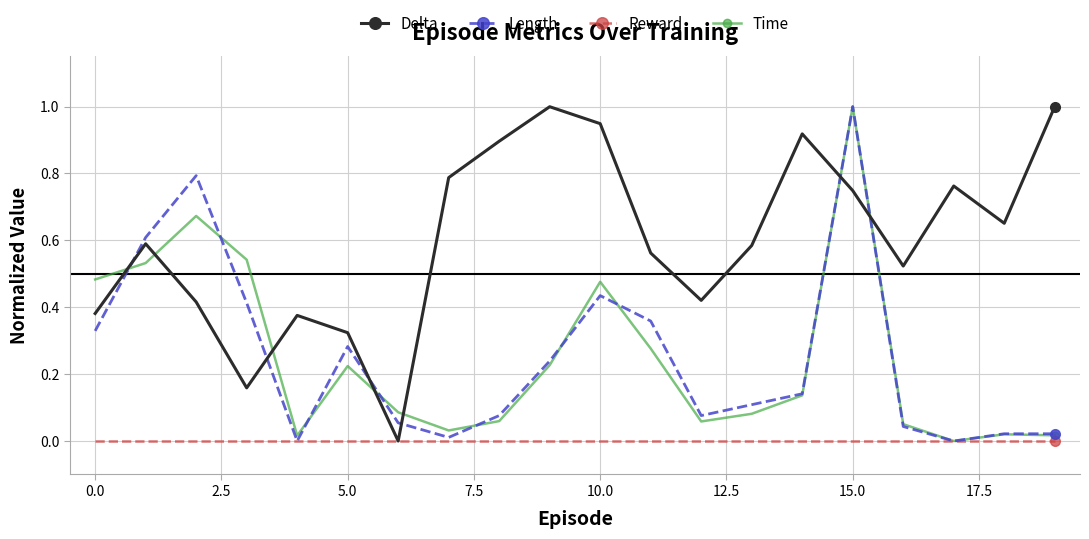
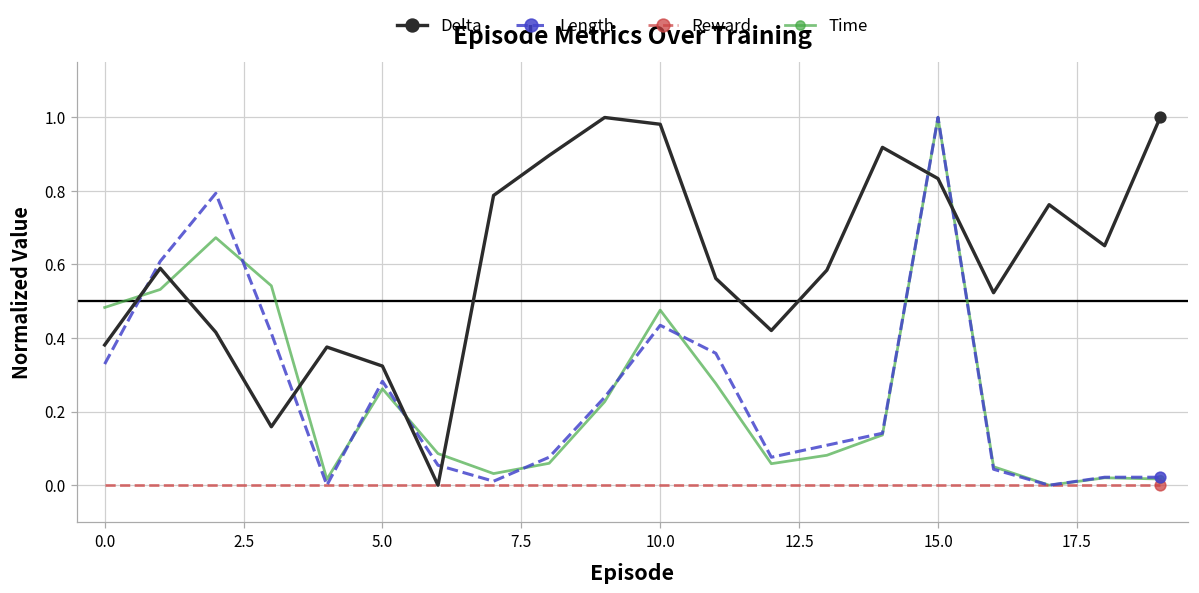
  {
    "Delta": {
      "0.0": 0.38,
      "5.0": 0.32,
-     "10.0": 0.95,
-     "15.0": 0.75
+     "10.0": 0.98,
+     "15.0": 0.83
    },
    "Length": {
      "0.0": 0.33,
      "5.0": 0.28,
      "10.0": 0.43
    },
    "Reward": {
      "0.0": 0.00,
      "5.0": 0.00,
      "10.0": 0.00,
      "15.0": 0.00
    },
    "Time": {
      "0.0": 0.48,
-     "5.0": 0.22,
+     "5.0": 0.26,
      "10.0": 0.48
    }
  }
